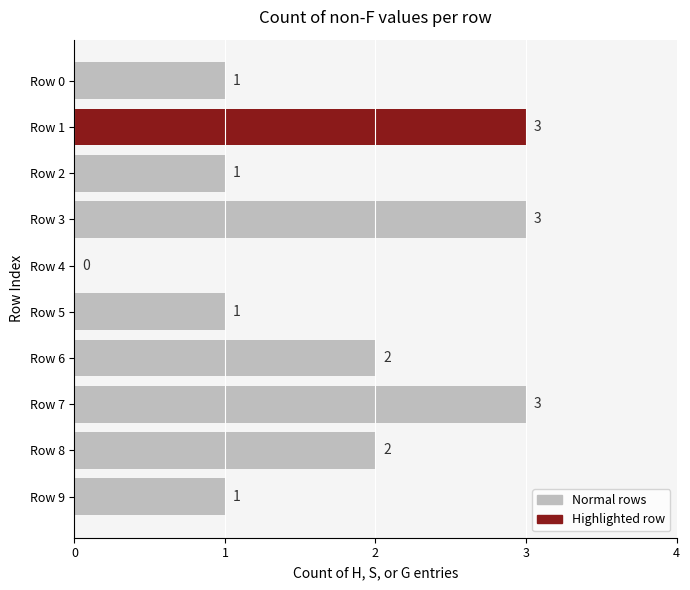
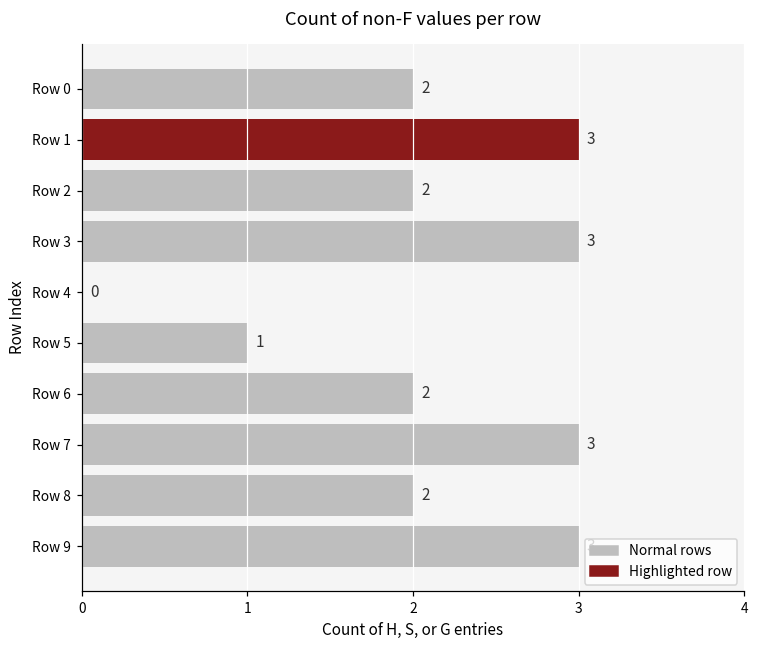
  {
-   "Row 0": 1,
+   "Row 0": 2,
    "Row 1": 3,
-   "Row 2": 1,
+   "Row 2": 2,
    "Row 3": 3,
    "Row 4": 0,
    "Row 5": 1,
    "Row 6": 2,
    "Row 7": 3,
    "Row 8": 2,
-   "Row 9": 1
+   "Row 9": 3
  }
